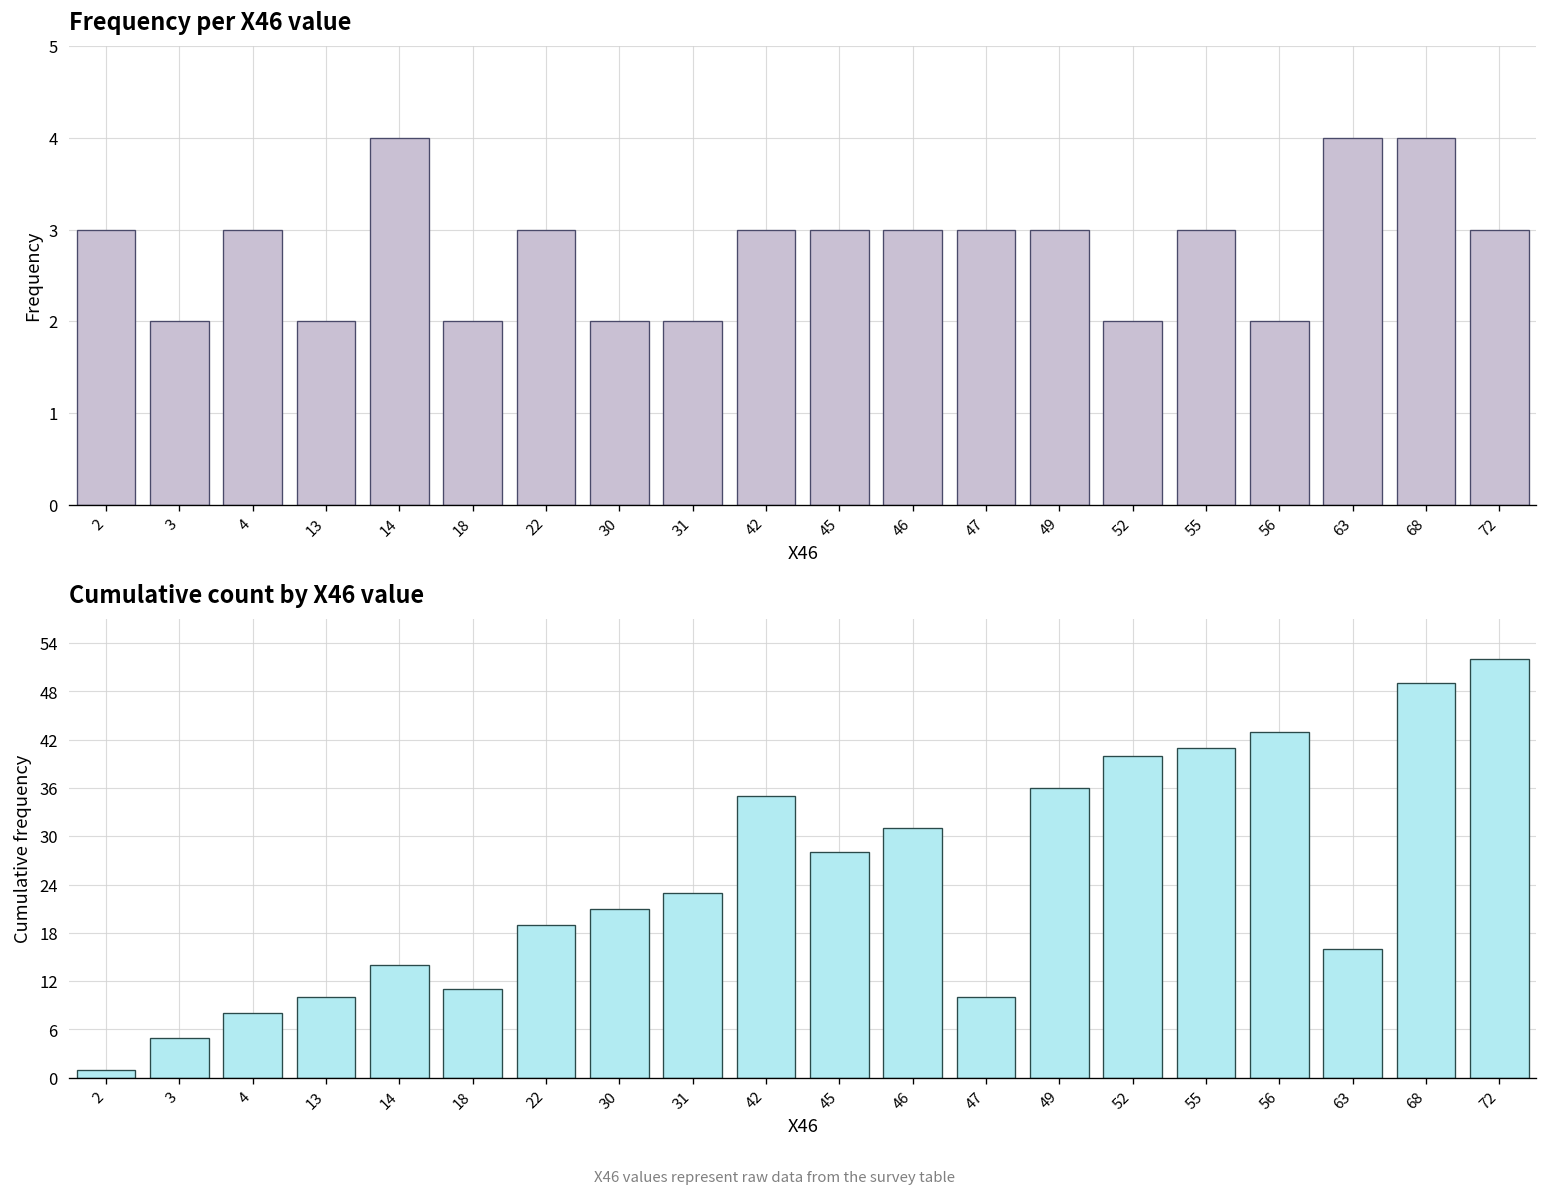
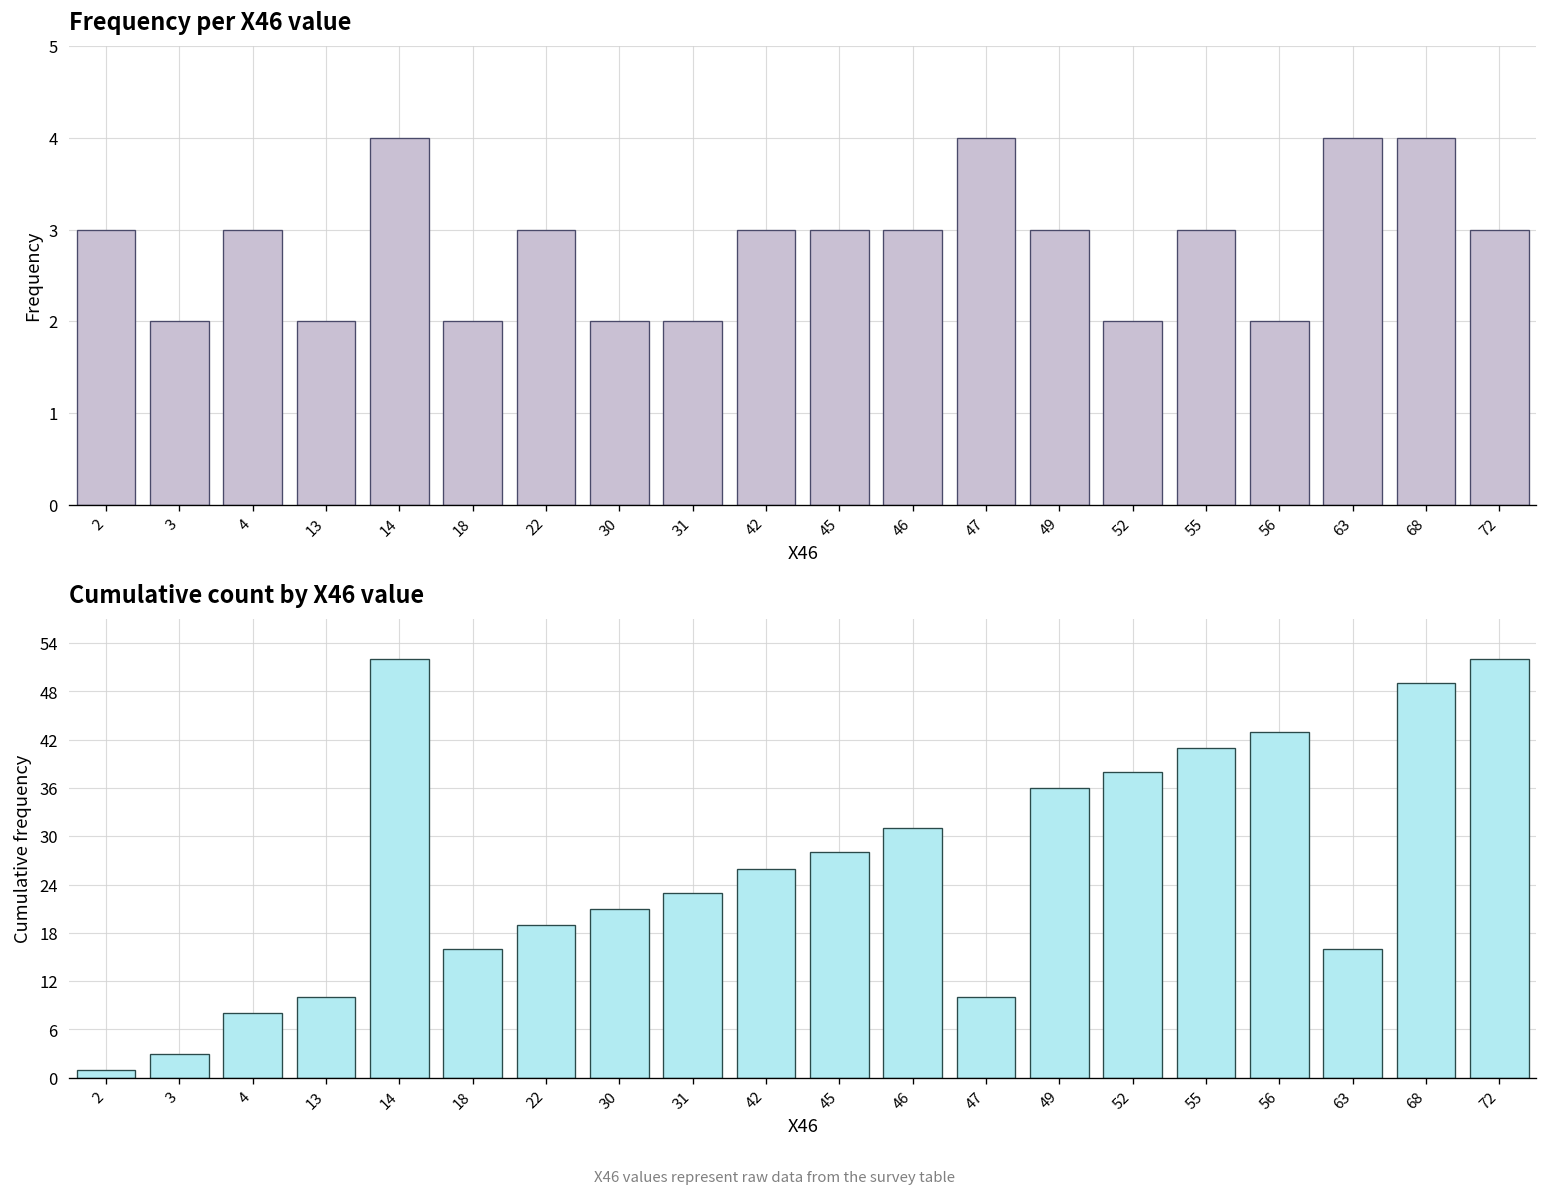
  {
    "Frequency per X46 value": {
      "2": 3,
      "3": 2,
      "4": 3,
      "13": 2,
      "14": 4,
      "18": 2,
      "22": 3,
      "30": 2,
      "31": 2,
      "42": 3,
      "45": 3,
      "46": 3,
-     "47": 3,
+     "47": 4,
      "49": 3,
      "52": 2,
      "55": 3,
      "56": 2,
      "63": 4,
      "68": 4,
      "72": 3
    },
    "Cumulative count by X46 value": {
      "2": 1,
-     "3": 5,
+     "3": 3,
      "4": 8,
      "13": 10,
-     "14": 14,
-     "18": 11,
+     "14": 52,
+     "18": 16,
      "22": 19,
      "30": 21,
      "31": 23,
-     "42": 35,
+     "42": 26,
      "45": 28,
      "46": 31,
      "47": 10,
      "49": 36,
-     "52": 40,
+     "52": 38,
      "55": 41,
      "56": 43,
      "63": 16,
      "68": 49,
      "72": 52
    }
  }
